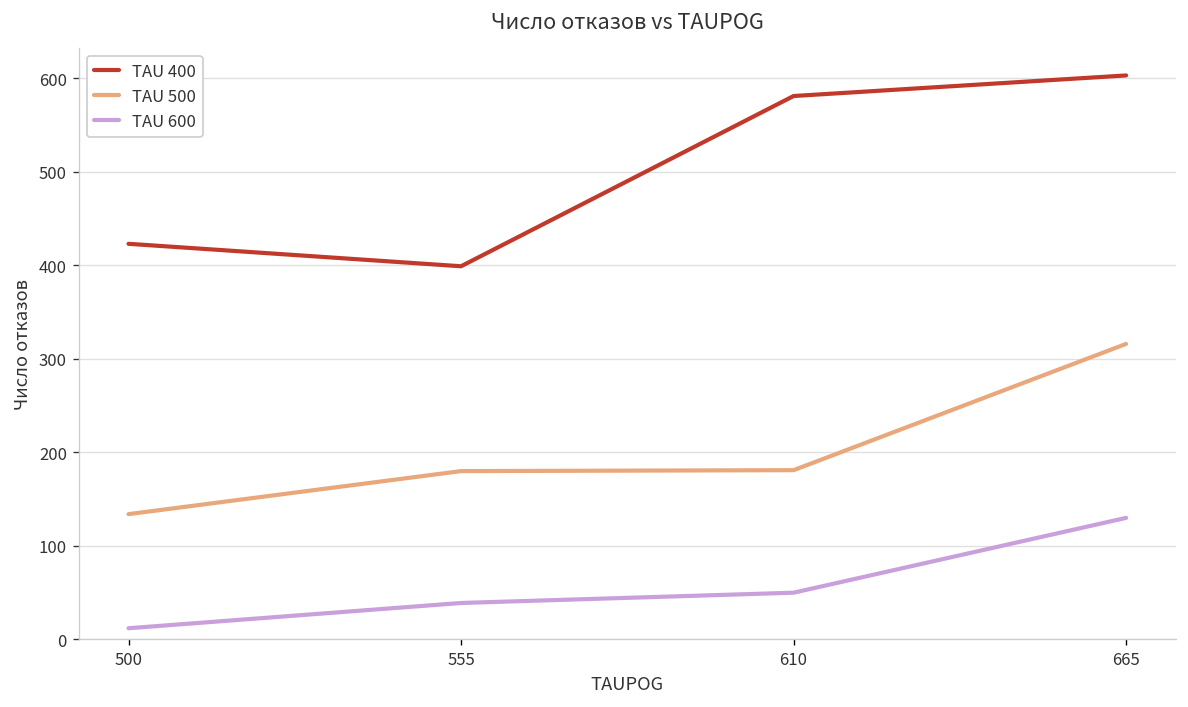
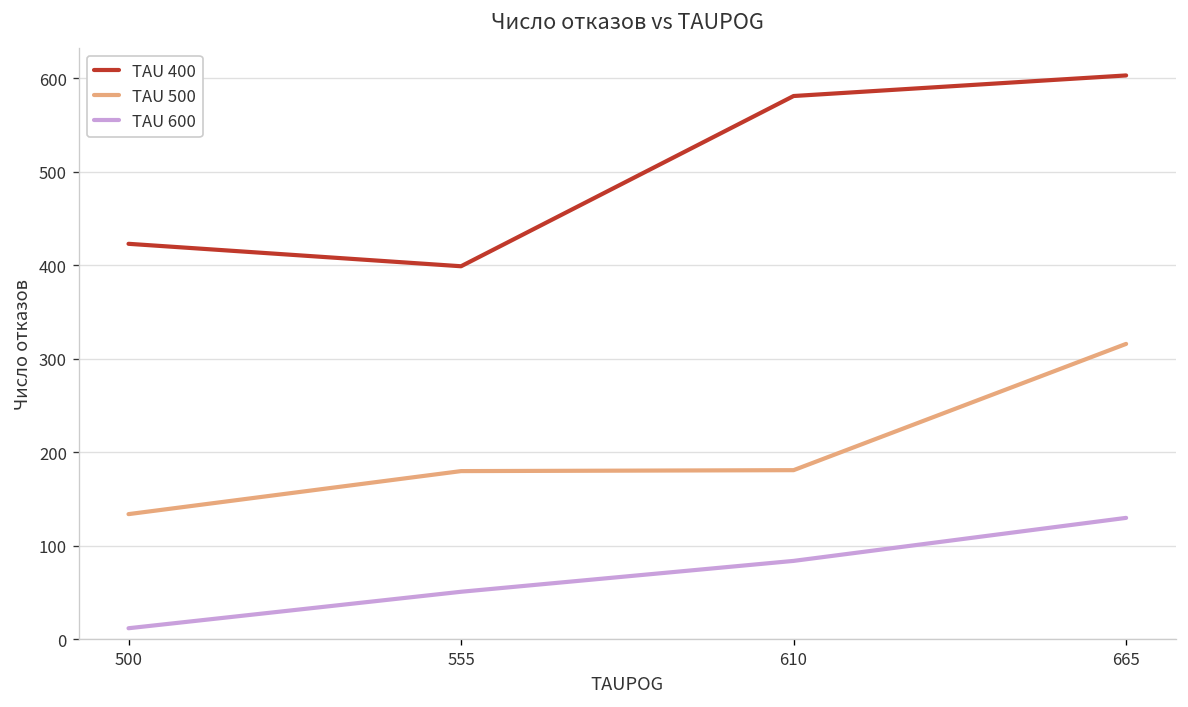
  {
    "TAU 400": {
      "500": 420,
      "555": 400,
      "610": 580,
      "665": 600
    },
    "TAU 500": {
      "500": 130,
      "555": 180,
      "610": 180,
      "665": 320
    },
    "TAU 600": {
      "500": 10,
-     "555": 40,
-     "610": 50,
+     "555": 50,
+     "610": 80,
      "665": 130
    }
  }
